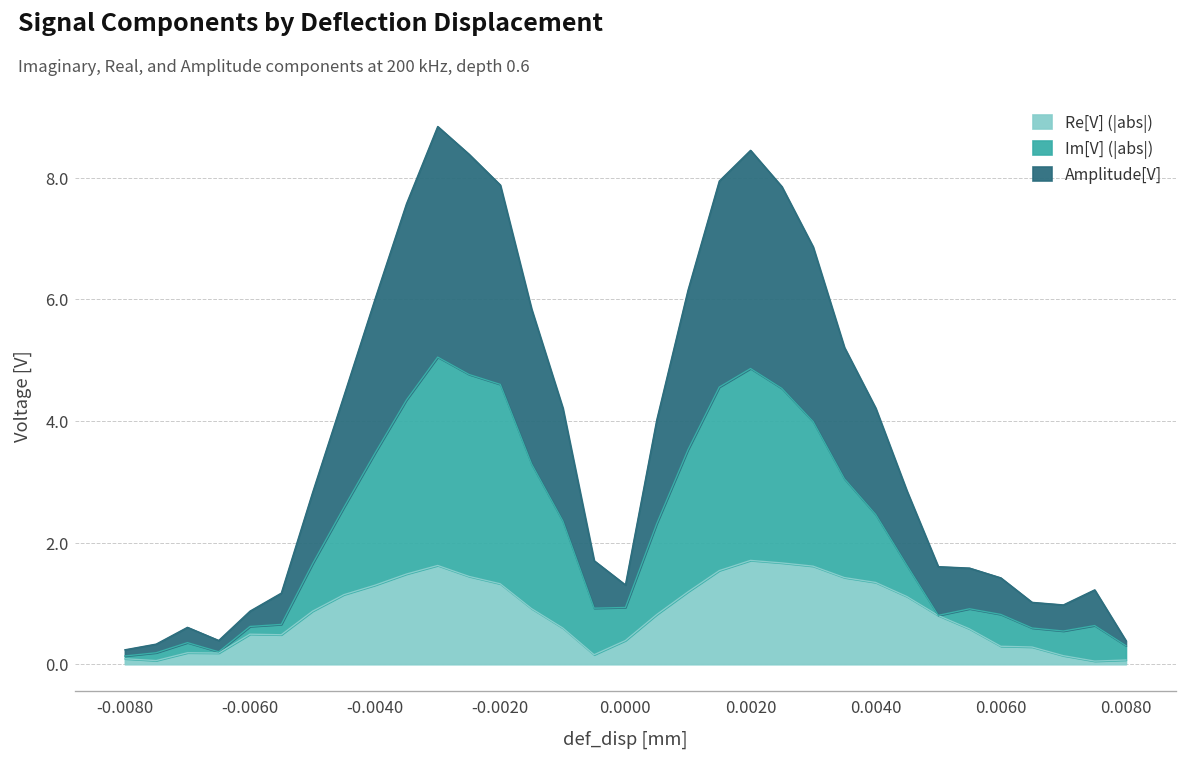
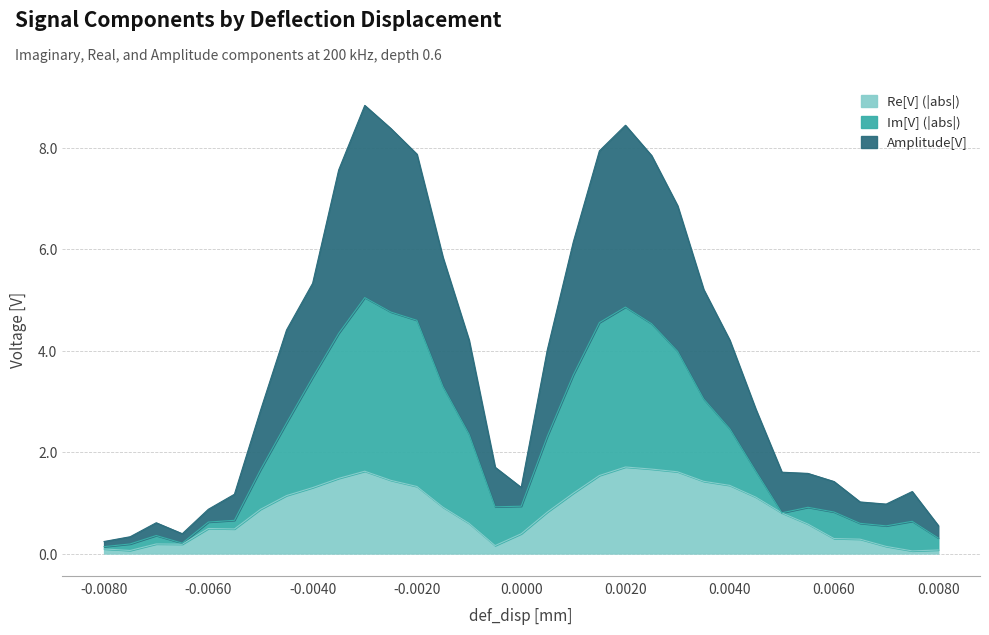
  {
    "Re[V] (|abs|)": {
      "-0.0060": 0.5,
      "-0.0040": 1.3,
      "-0.0020": 1.3,
      "0.0000": 0.4,
      "0.0020": 1.7,
      "0.0040": 1.3,
      "0.0060": 0.3,
      "0.0080": 0.1
    },
    "Im[V] (|abs|)": {
      "-0.0060": 0.1,
      "-0.0040": 2.2,
      "-0.0020": 3.3,
      "0.0000": 0.5,
      "0.0020": 3.2,
      "0.0040": 1.1,
      "0.0060": 0.5,
      "0.0080": 0.2
    },
    "Amplitude[V]": {
      "-0.0080": 0.1,
      "-0.0060": 0.3,
-     "-0.0040": 2.5,
+     "-0.0040": 1.9,
      "-0.0020": 3.3,
      "0.0000": 0.4,
      "0.0020": 3.6,
      "0.0040": 1.7,
      "0.0060": 0.6,
-     "0.0080": 0.1
+     "0.0080": 0.2
    }
  }
